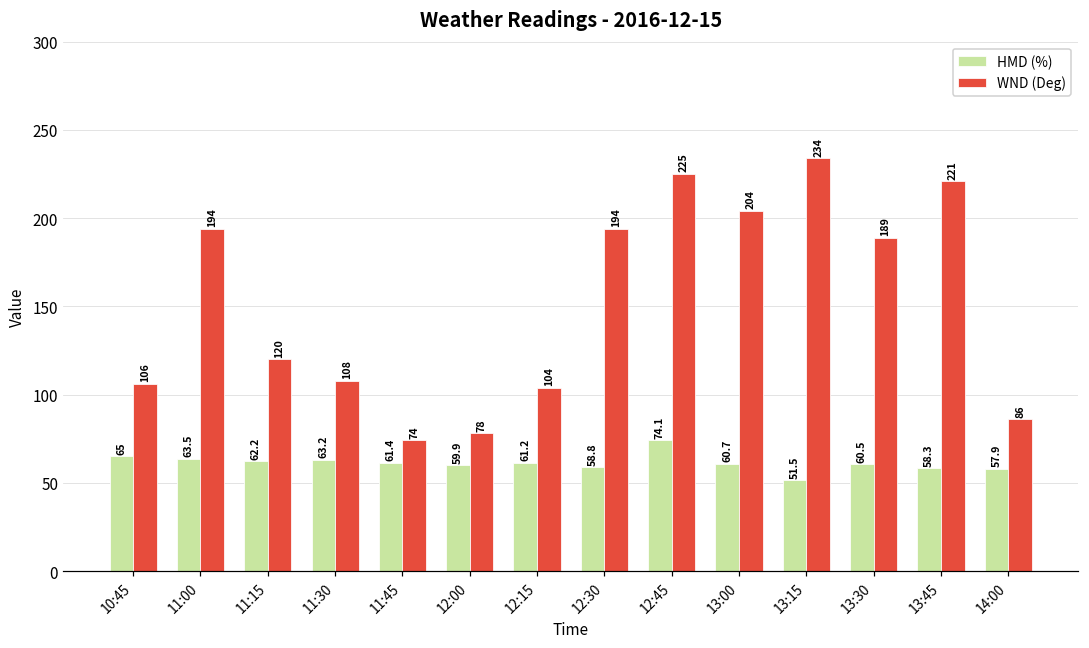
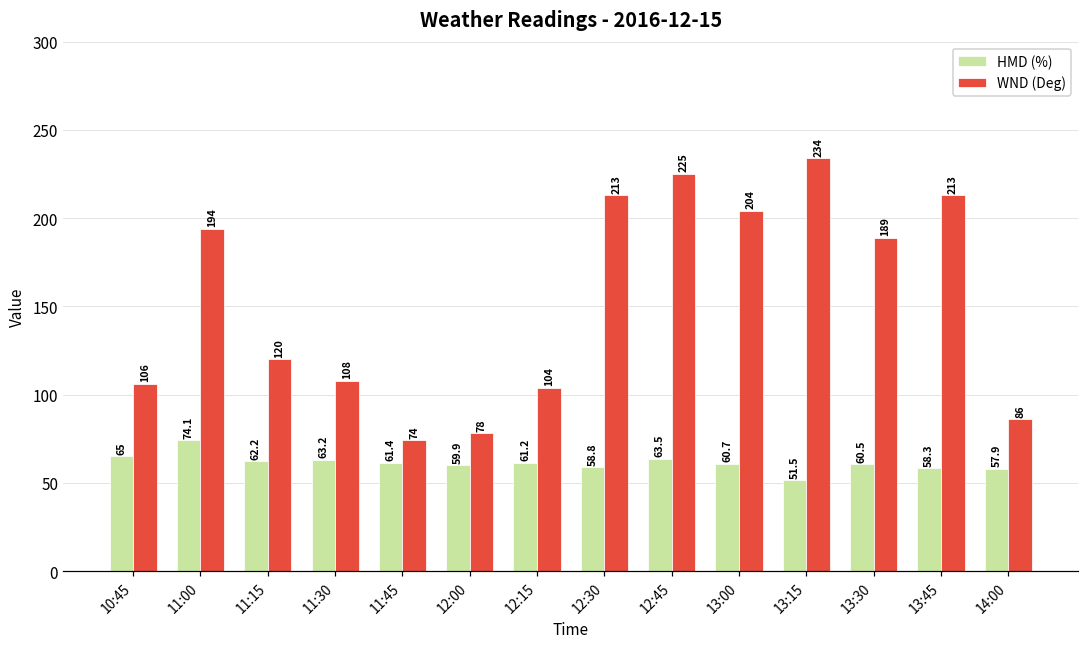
  {
    "HMD (%)": {
      "10:45": 65,
-     "11:00": 63.5,
+     "11:00": 74.1,
      "11:15": 62.2,
      "11:30": 63.2,
      "11:45": 61.4,
      "12:00": 59.9,
      "12:15": 61.2,
      "12:30": 58.8,
-     "12:45": 74.1,
+     "12:45": 63.5,
      "13:00": 60.7,
      "13:15": 51.5,
      "13:30": 60.5,
      "13:45": 58.3,
      "14:00": 57.9
    },
    "WND (Deg)": {
      "10:45": 106,
      "11:00": 194,
      "11:15": 120,
      "11:30": 108,
      "11:45": 74,
      "12:00": 78,
      "12:15": 104,
-     "12:30": 194,
+     "12:30": 213,
      "12:45": 225,
      "13:00": 204,
      "13:15": 234,
      "13:30": 189,
-     "13:45": 221,
+     "13:45": 213,
      "14:00": 86
    }
  }
